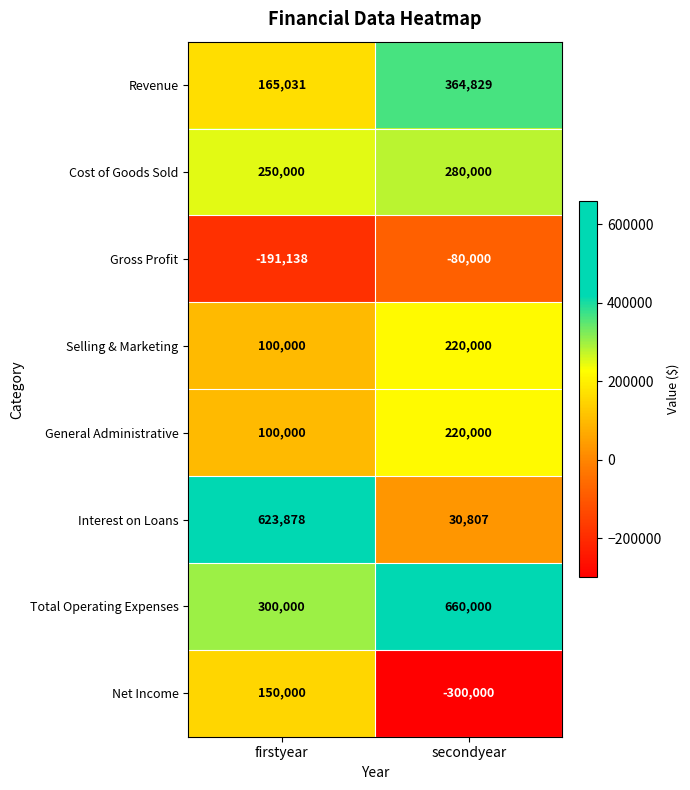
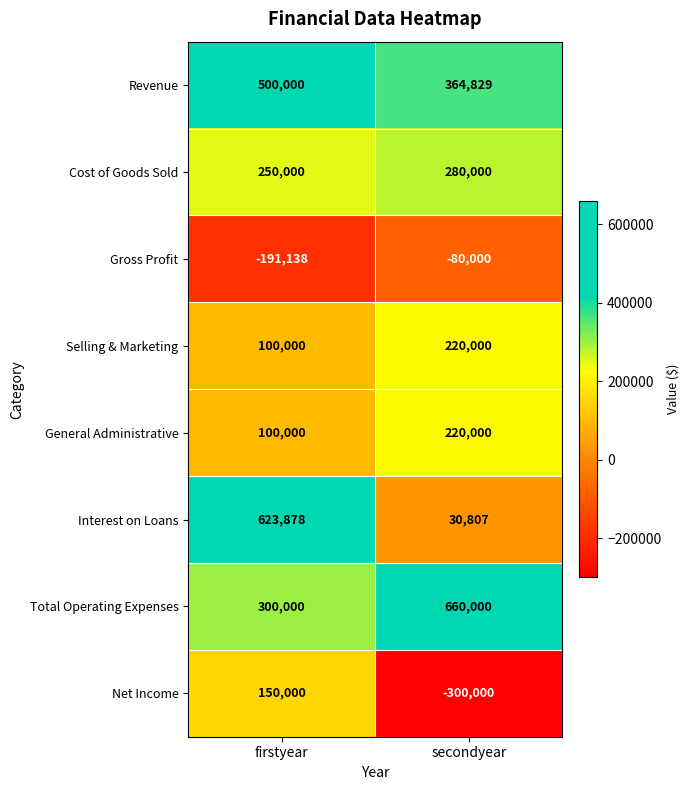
  {
    "Revenue": {
-     "firstyear": "165,031",
+     "firstyear": "500,000",
      "secondyear": "364,829"
    },
    "Cost of Goods Sold": {
      "firstyear": "250,000",
      "secondyear": "280,000"
    },
    "Gross Profit": {
      "firstyear": "-191,138",
      "secondyear": "-80,000"
    },
    "Selling & Marketing": {
      "firstyear": "100,000",
      "secondyear": "220,000"
    },
    "General Administrative": {
      "firstyear": "100,000",
      "secondyear": "220,000"
    },
    "Interest on Loans": {
      "firstyear": "623,878",
      "secondyear": "30,807"
    },
    "Total Operating Expenses": {
      "firstyear": "300,000",
      "secondyear": "660,000"
    },
    "Net Income": {
      "firstyear": "150,000",
      "secondyear": "-300,000"
    }
  }
